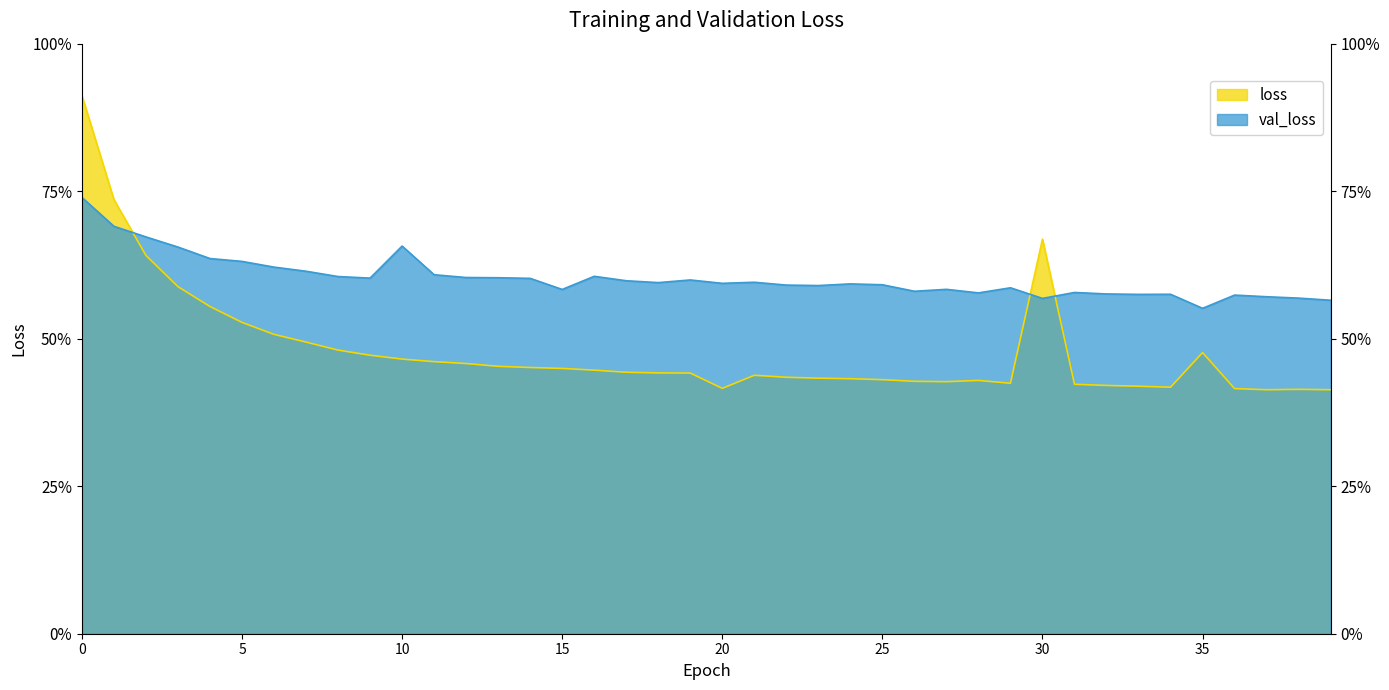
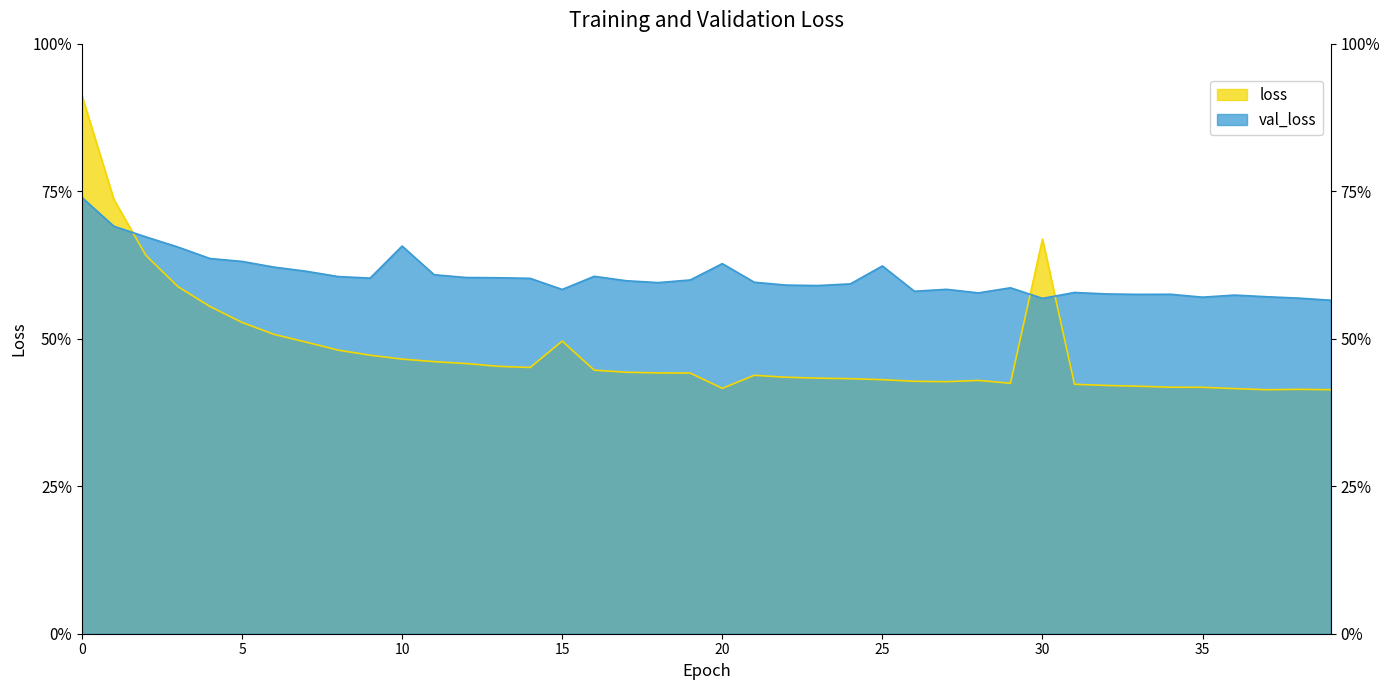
  {
    "loss": {
      "0": "91%",
      "5": "53%",
      "10": "47%",
-     "15": "45%",
+     "15": "50%",
      "20": "42%",
      "25": "43%",
      "30": "67%",
-     "35": "48%"
+     "35": "42%"
    },
    "val_loss": {
      "0": "74%",
      "5": "63%",
      "10": "66%",
      "15": "58%",
-     "20": "59%",
-     "25": "59%",
+     "20": "63%",
+     "25": "62%",
      "30": "57%",
-     "35": "55%"
+     "35": "57%"
    }
  }
